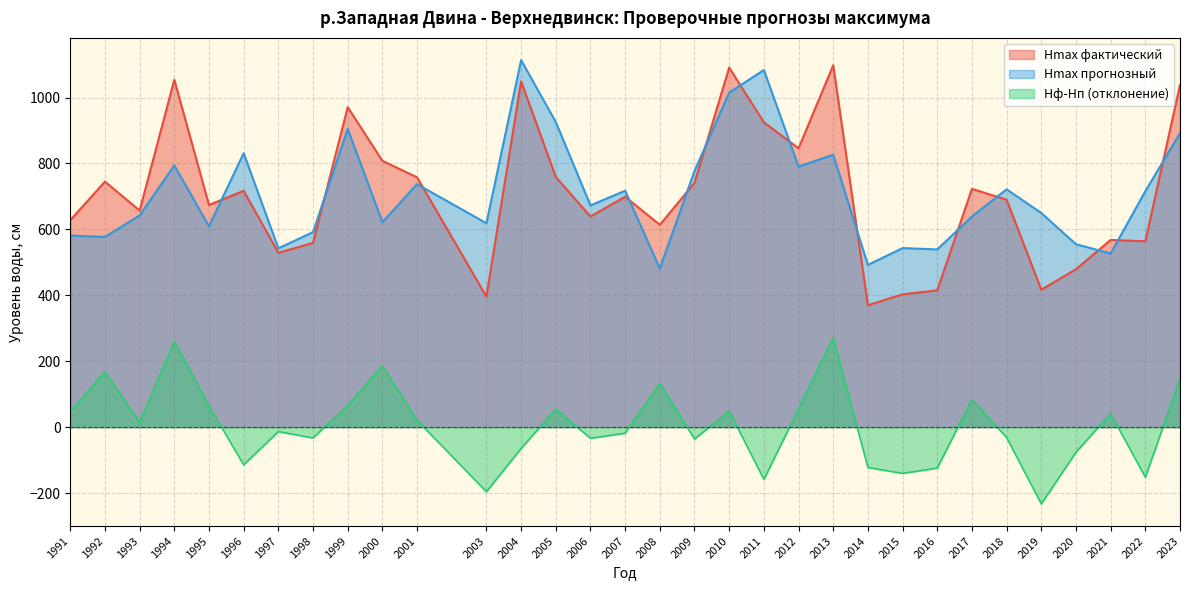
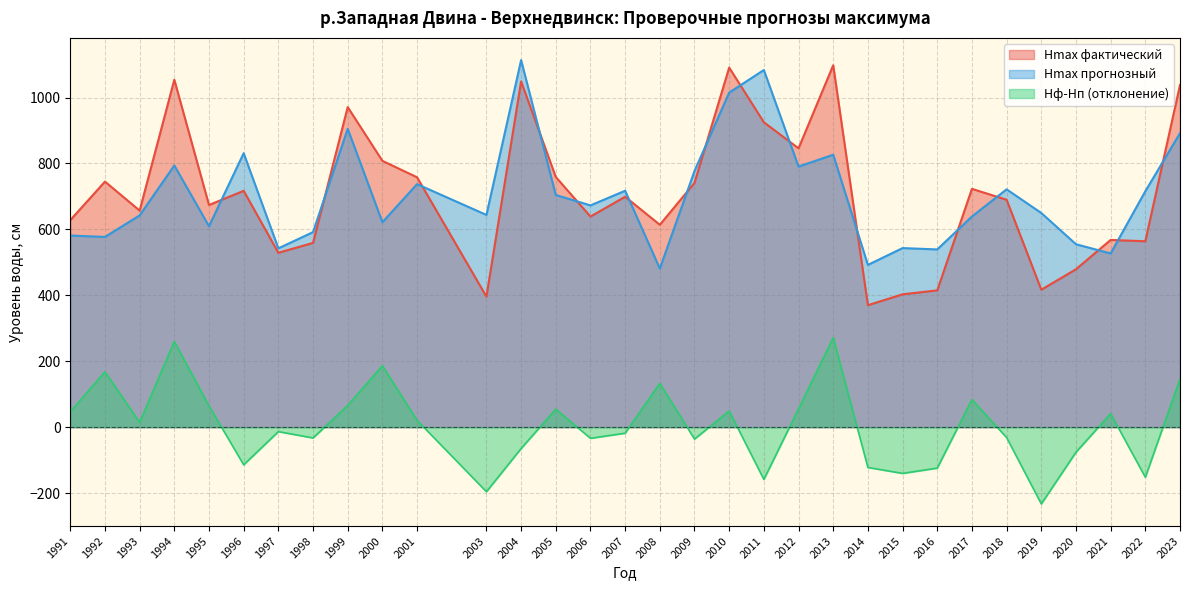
  {
    "Hmax фактический": {
      "1991": 630,
      "1992": 750,
      "1993": 660,
      "1994": 1050,
      "1995": 670,
      "1996": 720,
      "1997": 530,
      "1998": 560,
      "1999": 970,
      "2000": 810,
      "2001": 760,
      "2003": 400,
      "2004": 1050,
      "2005": 760,
      "2006": 640,
      "2007": 700,
      "2008": 610,
      "2009": 740,
      "2010": 1090,
      "2011": 930,
      "2012": 850,
      "2013": 1100,
      "2014": 370,
      "2015": 400,
      "2016": 420,
      "2017": 720,
      "2018": 690,
      "2019": 420,
      "2020": 480,
      "2021": 570,
      "2022": 560,
      "2023": 1040
    },
    "Hmax прогнозный": {
      "1991": 580,
      "1992": 580,
      "1993": 640,
      "1994": 790,
      "1995": 610,
      "1996": 830,
      "1997": 540,
      "1998": 590,
      "1999": 910,
      "2000": 620,
      "2001": 740,
-     "2003": 620,
+     "2003": 640,
      "2004": 1110,
-     "2005": 930,
+     "2005": 700,
      "2006": 670,
      "2007": 720,
      "2008": 480,
      "2009": 780,
      "2010": 1020,
      "2011": 1080,
      "2012": 790,
      "2013": 830,
      "2014": 490,
      "2015": 540,
      "2016": 540,
      "2017": 640,
      "2018": 720,
      "2019": 650,
      "2020": 550,
      "2021": 530,
      "2022": 720,
      "2023": 890
    }
  }
